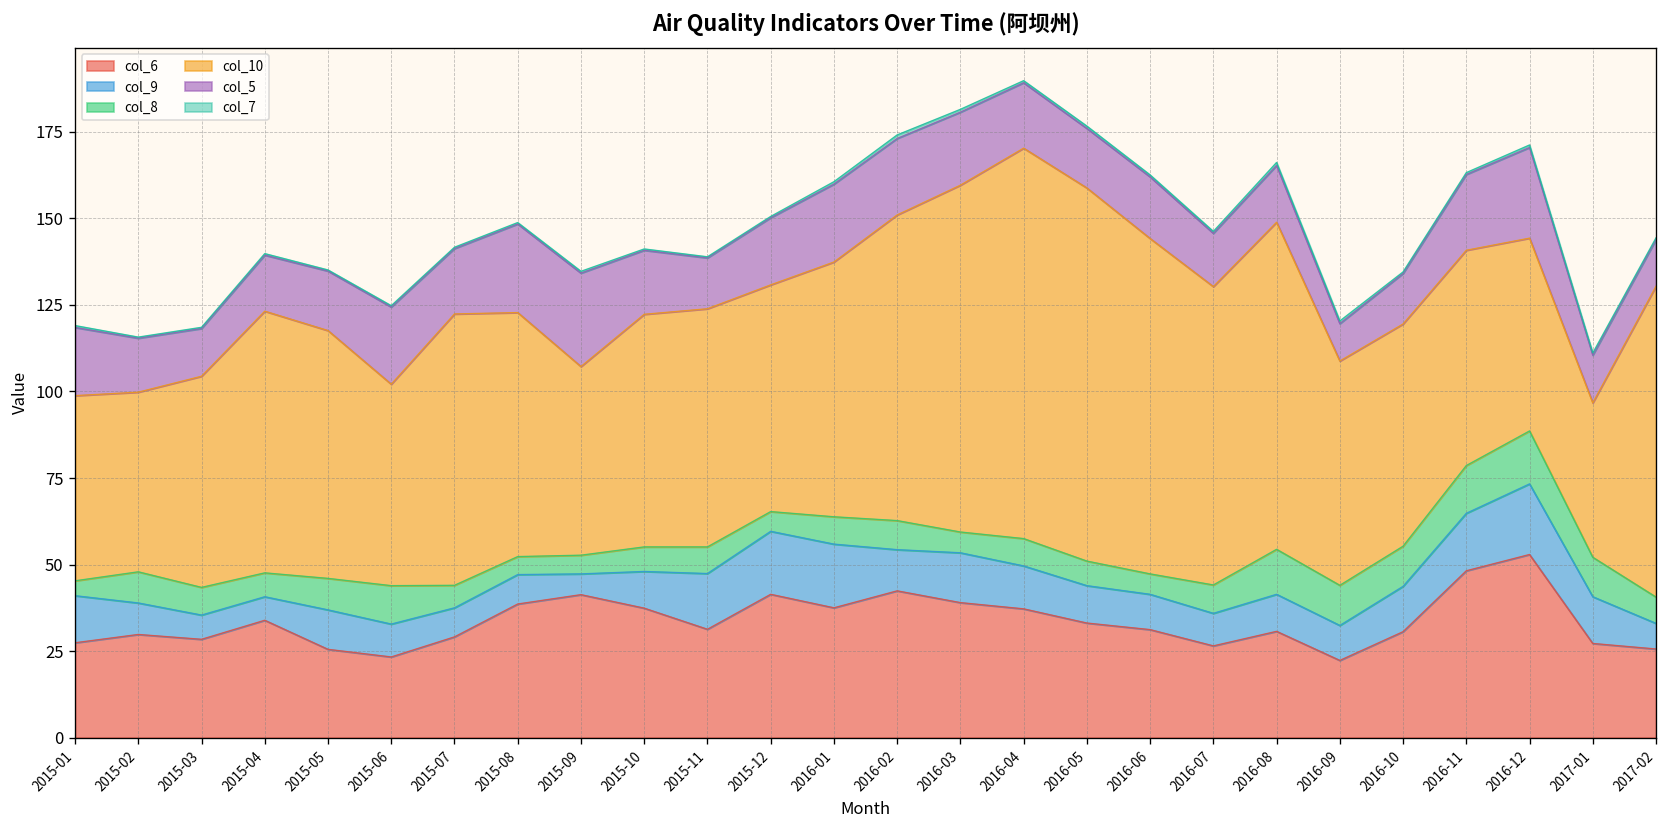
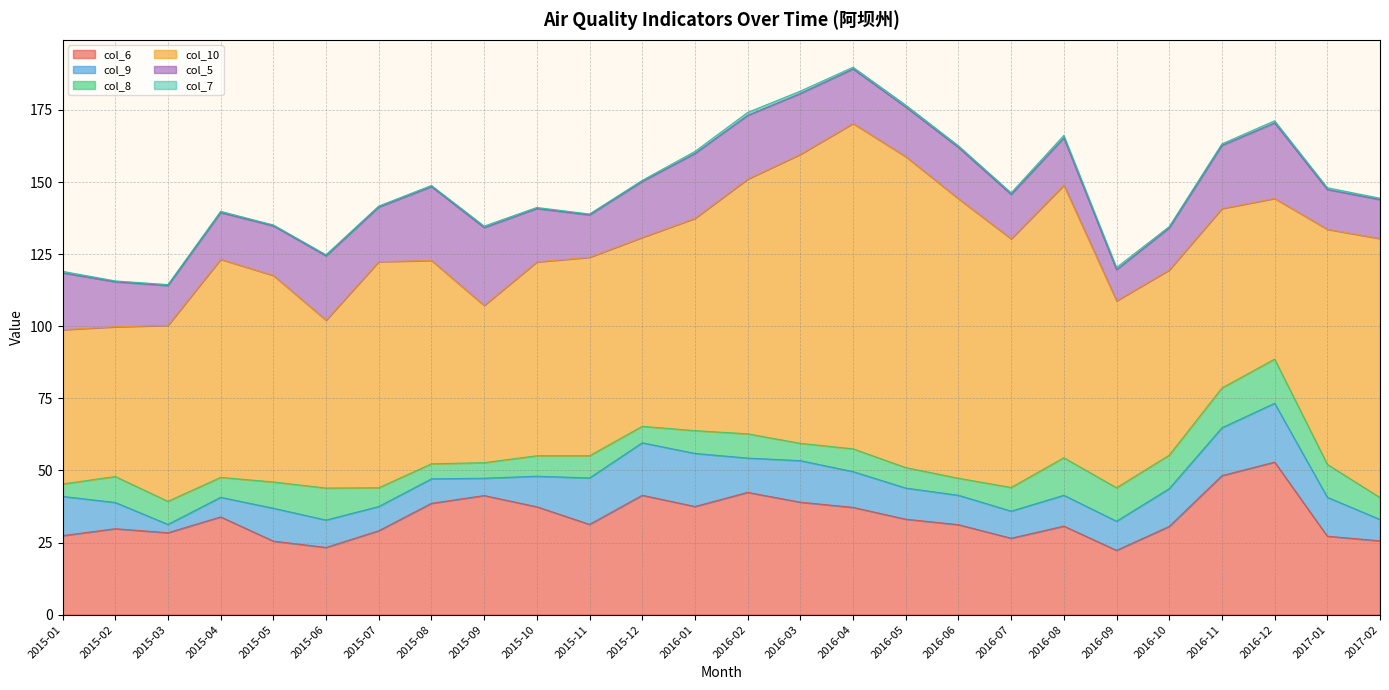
  {
    "col_6": {
      "2015-01": 27,
      "2015-02": 30,
      "2015-03": 28,
      "2015-04": 34,
      "2015-05": 26,
      "2015-06": 23,
      "2015-07": 29,
      "2015-08": 39,
      "2015-09": 41,
      "2015-10": 37,
      "2015-11": 31,
      "2015-12": 41,
      "2016-01": 38,
      "2016-02": 42,
      "2016-03": 39,
      "2016-04": 37,
      "2016-05": 33,
      "2016-06": 31,
      "2016-07": 27,
      "2016-08": 31,
      "2016-09": 22,
      "2016-10": 31,
      "2016-11": 48,
      "2016-12": 53,
      "2017-01": 27,
      "2017-02": 26
    },
    "col_9": {
      "2015-01": 14,
      "2015-02": 9,
-     "2015-03": 7,
+     "2015-03": 3,
      "2015-04": 7,
      "2015-05": 11,
      "2015-06": 9,
      "2015-07": 8,
      "2015-08": 9,
      "2015-09": 6,
      "2015-10": 11,
      "2015-11": 16,
      "2015-12": 18,
      "2016-01": 18,
      "2016-02": 12,
      "2016-03": 14,
      "2016-04": 12,
      "2016-05": 11,
      "2016-06": 10,
      "2016-07": 9,
      "2016-08": 11,
      "2016-09": 10,
      "2016-10": 13,
      "2016-11": 17,
      "2016-12": 20,
      "2017-01": 14,
      "2017-02": 7
    },
    "col_10": {
      "2015-01": 54,
      "2015-02": 52,
      "2015-03": 61,
      "2015-04": 76,
      "2015-05": 72,
      "2015-06": 58,
      "2015-07": 78,
      "2015-08": 71,
      "2015-09": 54,
      "2015-10": 67,
      "2015-11": 69,
      "2015-12": 66,
      "2016-01": 74,
      "2016-02": 88,
      "2016-03": 100,
      "2016-04": 113,
      "2016-05": 108,
      "2016-06": 97,
      "2016-07": 86,
      "2016-08": 95,
      "2016-09": 65,
      "2016-10": 64,
      "2016-11": 62,
      "2016-12": 56,
-     "2017-01": 45,
+     "2017-01": 82,
      "2017-02": 90
    },
    "col_5": {
      "2016-02": 22
    }
  }
